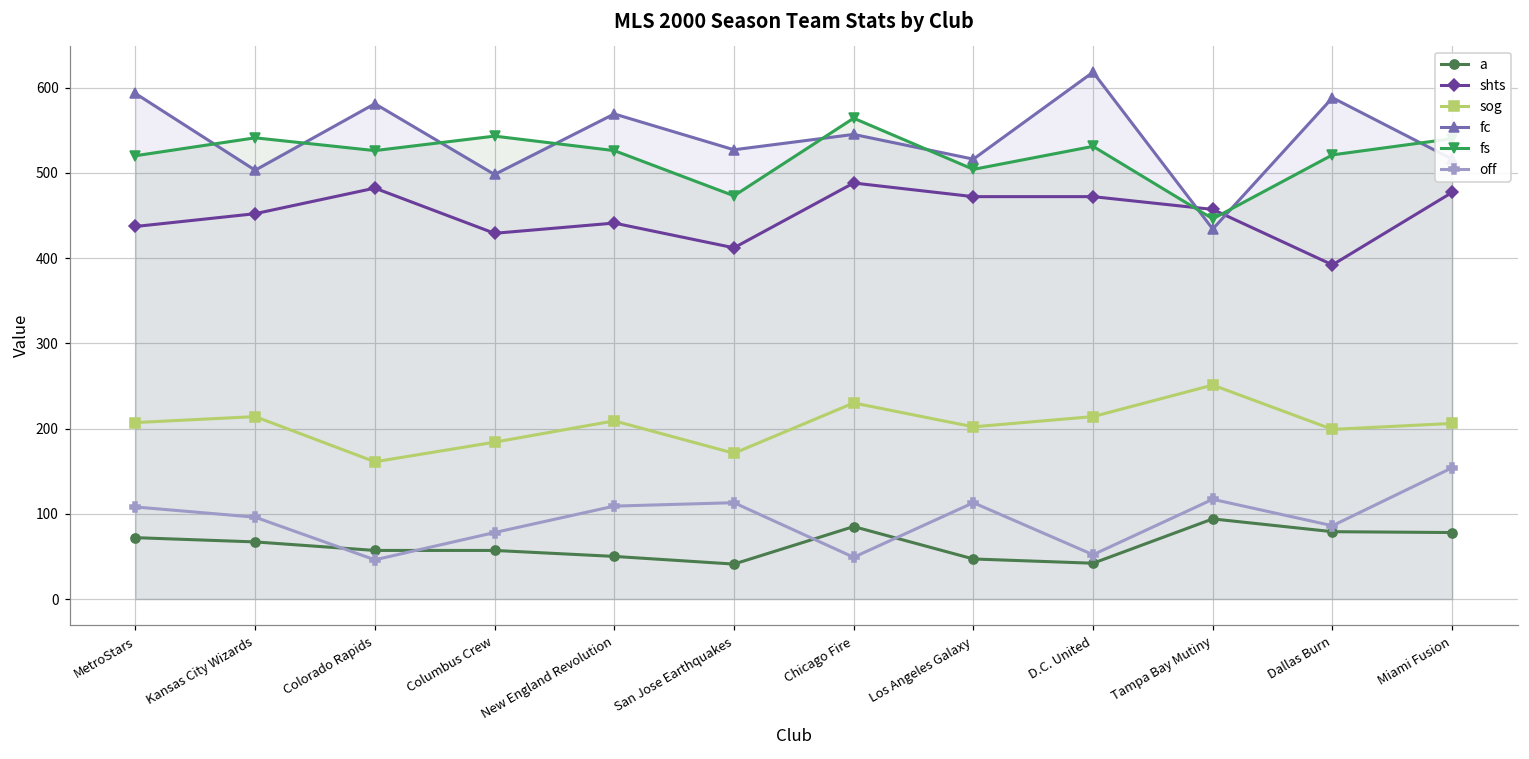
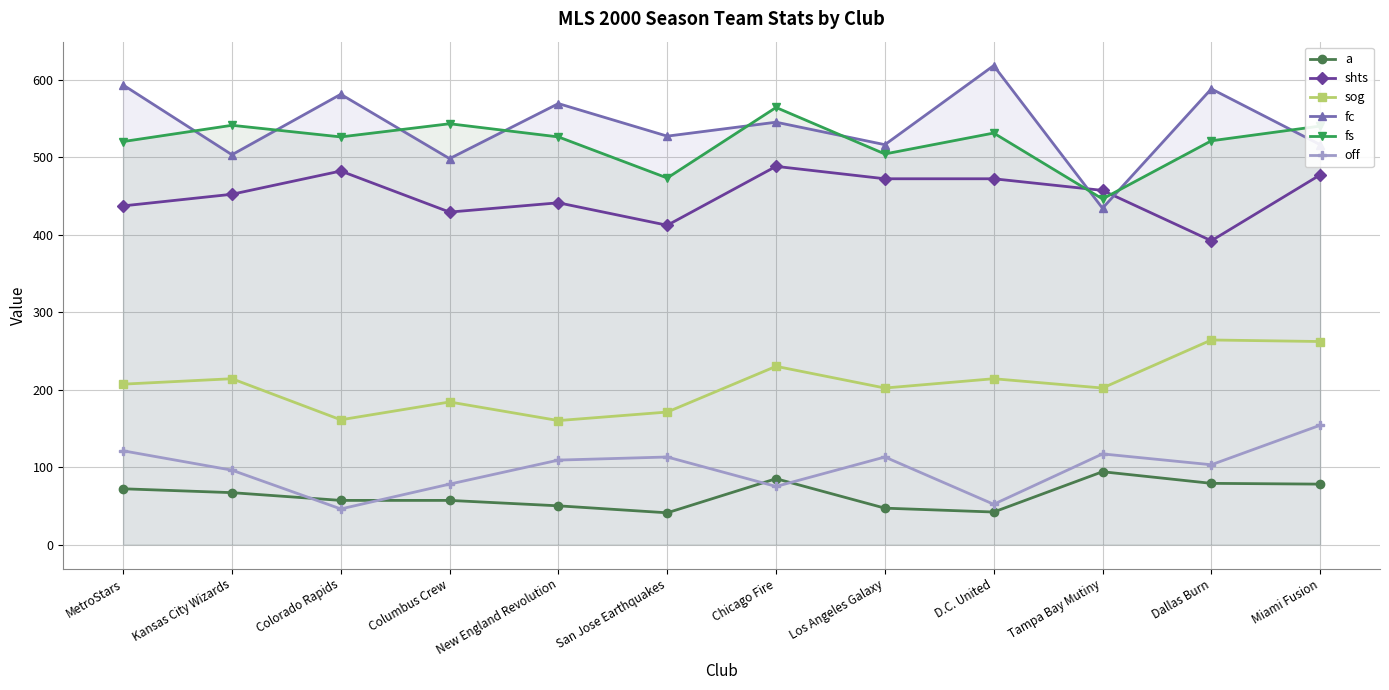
  {
    "sog": {
      "MetroStars": 210,
      "Kansas City Wizards": 210,
      "Colorado Rapids": 160,
      "Columbus Crew": 180,
-     "New England Revolution": 210,
+     "New England Revolution": 160,
      "San Jose Earthquakes": 170,
      "Chicago Fire": 230,
      "Los Angeles Galaxy": 200,
      "D.C. United": 210,
-     "Tampa Bay Mutiny": 250,
-     "Dallas Burn": 200,
-     "Miami Fusion": 210
+     "Tampa Bay Mutiny": 200,
+     "Dallas Burn": 260,
+     "Miami Fusion": 260
    },
    "off": {
-     "MetroStars": 110,
+     "MetroStars": 120,
      "Kansas City Wizards": 100,
      "Colorado Rapids": 50,
      "Columbus Crew": 80,
      "New England Revolution": 110,
      "San Jose Earthquakes": 110,
-     "Chicago Fire": 50,
+     "Chicago Fire": 80,
      "Los Angeles Galaxy": 110,
      "D.C. United": 50,
      "Tampa Bay Mutiny": 120,
-     "Dallas Burn": 90,
+     "Dallas Burn": 100,
      "Miami Fusion": 150
    }
  }
